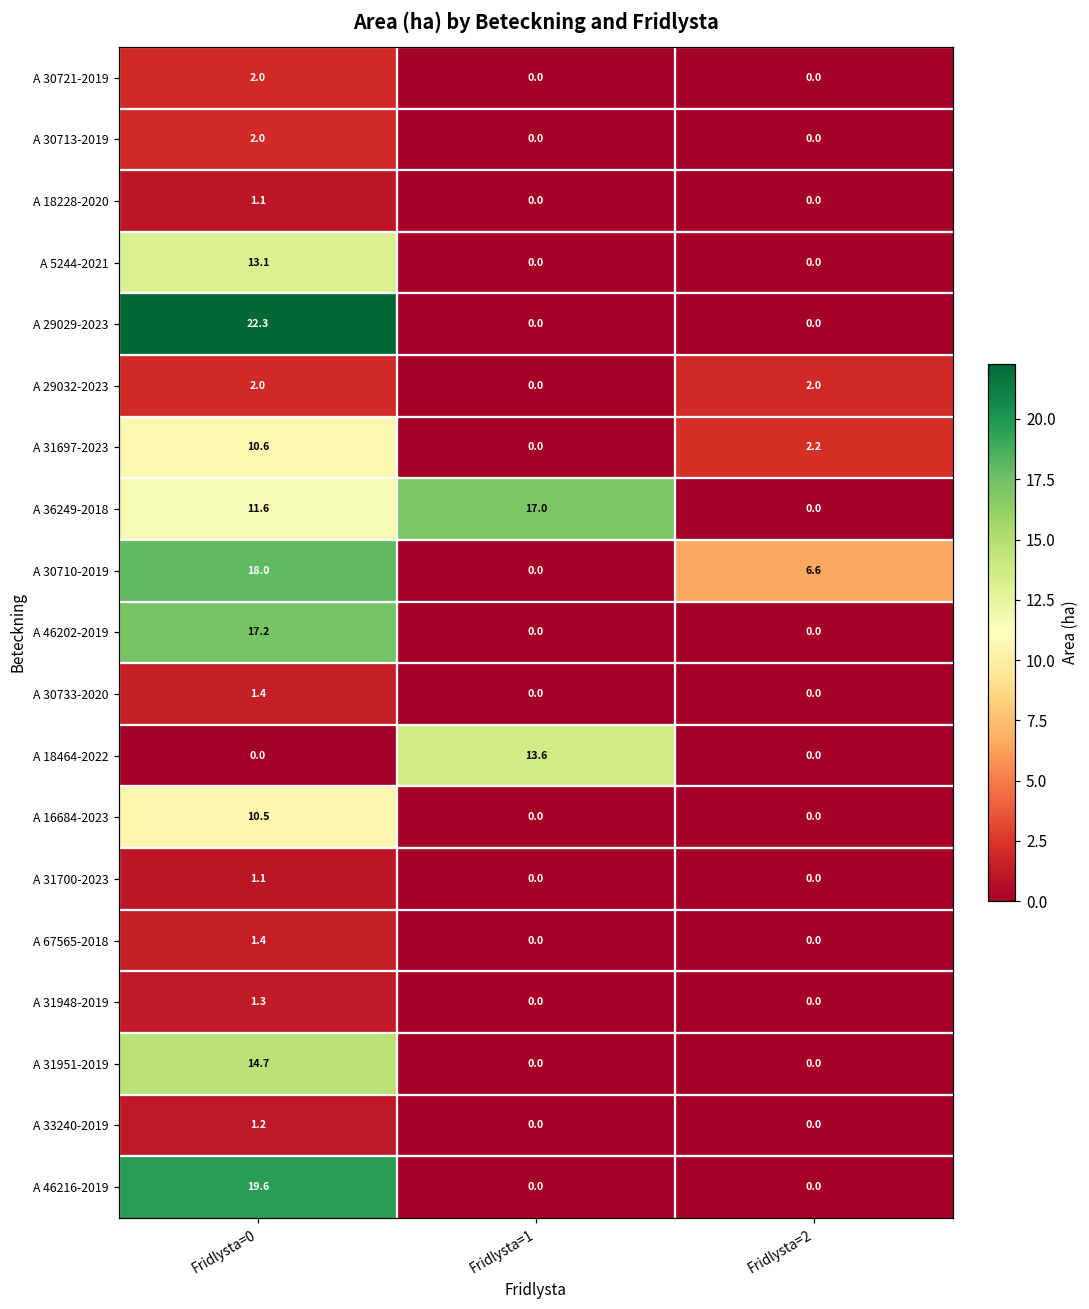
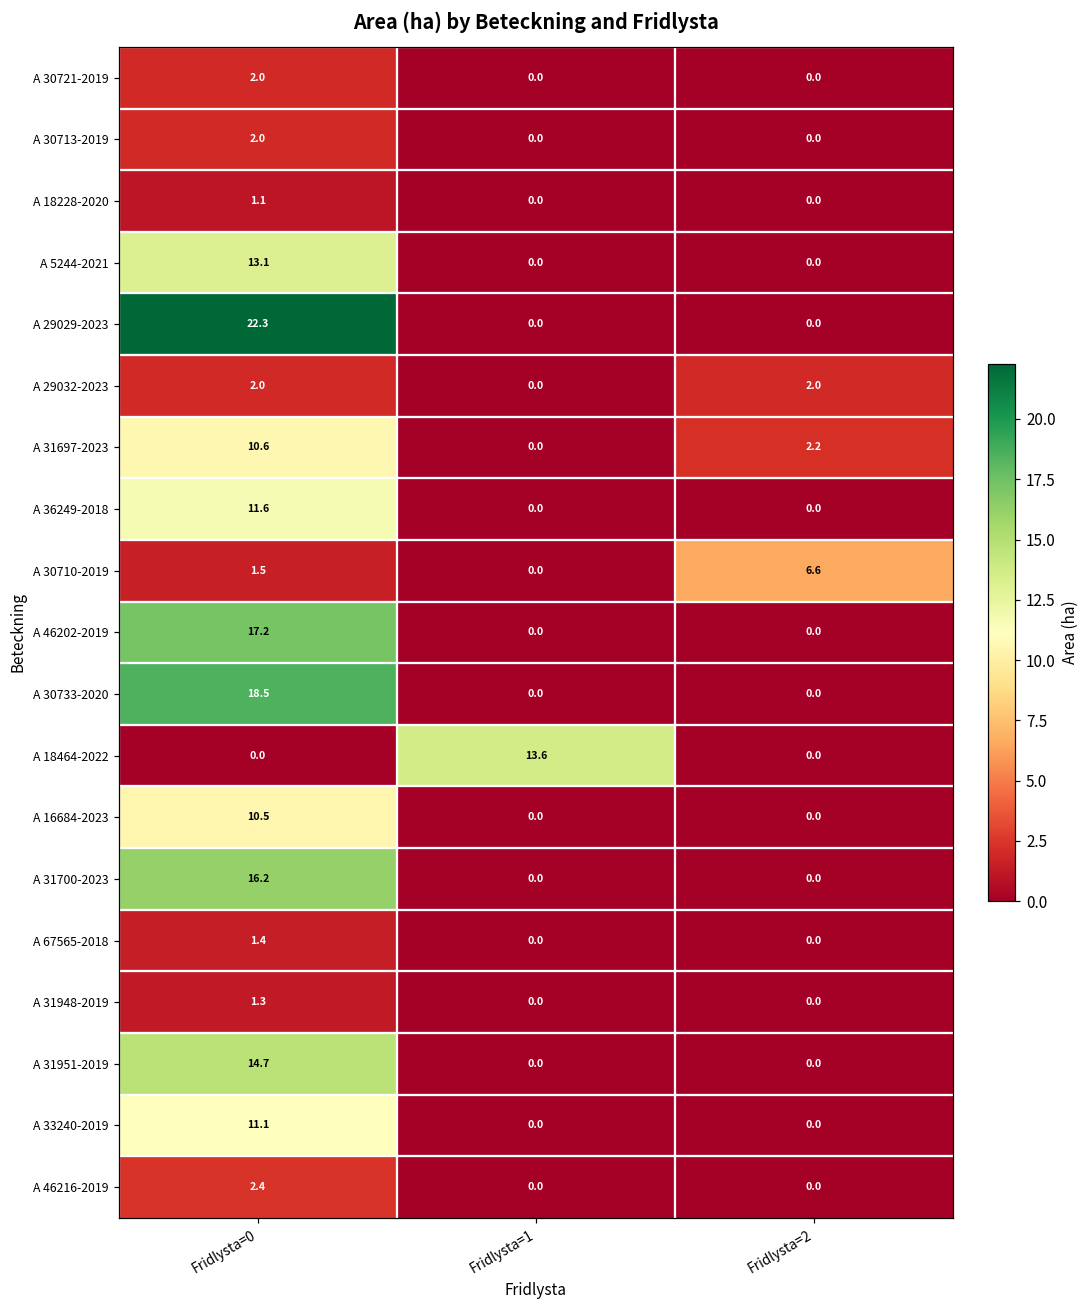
  {
    "A 30721-2019": {
      "Fridlysta=0": 2.0,
      "Fridlysta=1": 0.0,
      "Fridlysta=2": 0.0
    },
    "A 30713-2019": {
      "Fridlysta=0": 2.0,
      "Fridlysta=1": 0.0,
      "Fridlysta=2": 0.0
    },
    "A 18228-2020": {
      "Fridlysta=0": 1.1,
      "Fridlysta=1": 0.0,
      "Fridlysta=2": 0.0
    },
    "A 5244-2021": {
      "Fridlysta=0": 13.1,
      "Fridlysta=1": 0.0,
      "Fridlysta=2": 0.0
    },
    "A 29029-2023": {
      "Fridlysta=0": 22.3,
      "Fridlysta=1": 0.0,
      "Fridlysta=2": 0.0
    },
    "A 29032-2023": {
      "Fridlysta=0": 2.0,
      "Fridlysta=1": 0.0,
      "Fridlysta=2": 2.0
    },
    "A 31697-2023": {
      "Fridlysta=0": 10.6,
      "Fridlysta=1": 0.0,
      "Fridlysta=2": 2.2
    },
    "A 36249-2018": {
      "Fridlysta=0": 11.6,
-     "Fridlysta=1": 17.0,
+     "Fridlysta=1": 0.0,
      "Fridlysta=2": 0.0
    },
    "A 30710-2019": {
-     "Fridlysta=0": 18.0,
+     "Fridlysta=0": 1.5,
      "Fridlysta=1": 0.0,
      "Fridlysta=2": 6.6
    },
    "A 46202-2019": {
      "Fridlysta=0": 17.2,
      "Fridlysta=1": 0.0,
      "Fridlysta=2": 0.0
    },
    "A 30733-2020": {
-     "Fridlysta=0": 1.4,
+     "Fridlysta=0": 18.5,
      "Fridlysta=1": 0.0,
      "Fridlysta=2": 0.0
    },
    "A 18464-2022": {
      "Fridlysta=0": 0.0,
      "Fridlysta=1": 13.6,
      "Fridlysta=2": 0.0
    },
    "A 16684-2023": {
      "Fridlysta=0": 10.5,
      "Fridlysta=1": 0.0,
      "Fridlysta=2": 0.0
    },
    "A 31700-2023": {
-     "Fridlysta=0": 1.1,
+     "Fridlysta=0": 16.2,
      "Fridlysta=1": 0.0,
      "Fridlysta=2": 0.0
    },
    "A 67565-2018": {
      "Fridlysta=0": 1.4,
      "Fridlysta=1": 0.0,
      "Fridlysta=2": 0.0
    },
    "A 31948-2019": {
      "Fridlysta=0": 1.3,
      "Fridlysta=1": 0.0,
      "Fridlysta=2": 0.0
    },
    "A 31951-2019": {
      "Fridlysta=0": 14.7,
      "Fridlysta=1": 0.0,
      "Fridlysta=2": 0.0
    },
    "A 33240-2019": {
-     "Fridlysta=0": 1.2,
+     "Fridlysta=0": 11.1,
      "Fridlysta=1": 0.0,
      "Fridlysta=2": 0.0
    },
    "A 46216-2019": {
-     "Fridlysta=0": 19.6,
+     "Fridlysta=0": 2.4,
      "Fridlysta=1": 0.0,
      "Fridlysta=2": 0.0
    }
  }
